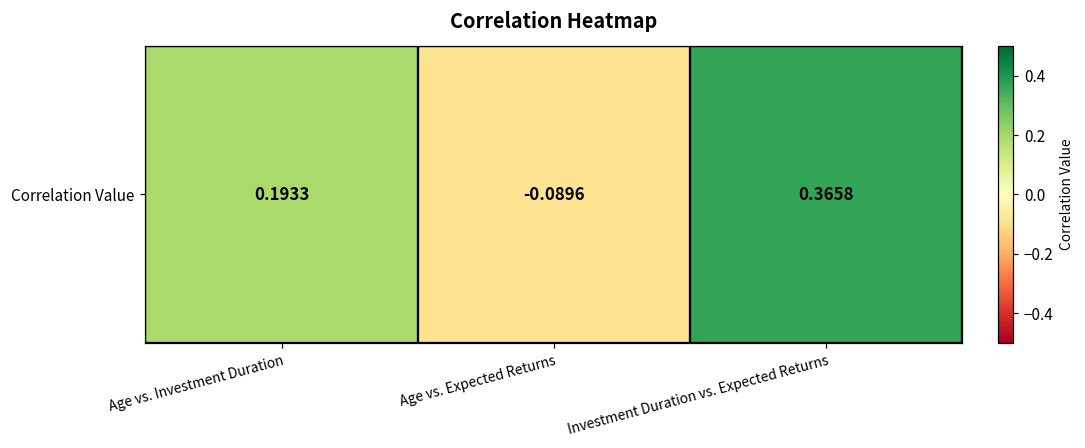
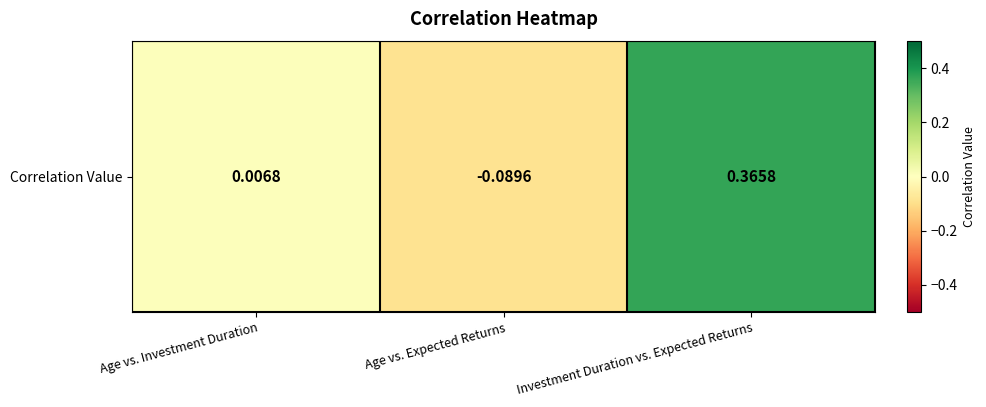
  {
    "Correlation Value": {
-     "Age vs. Investment Duration": 0.1933,
+     "Age vs. Investment Duration": 0.0068,
      "Age vs. Expected Returns": -0.0896,
      "Investment Duration vs. Expected Returns": 0.3658
    }
  }
